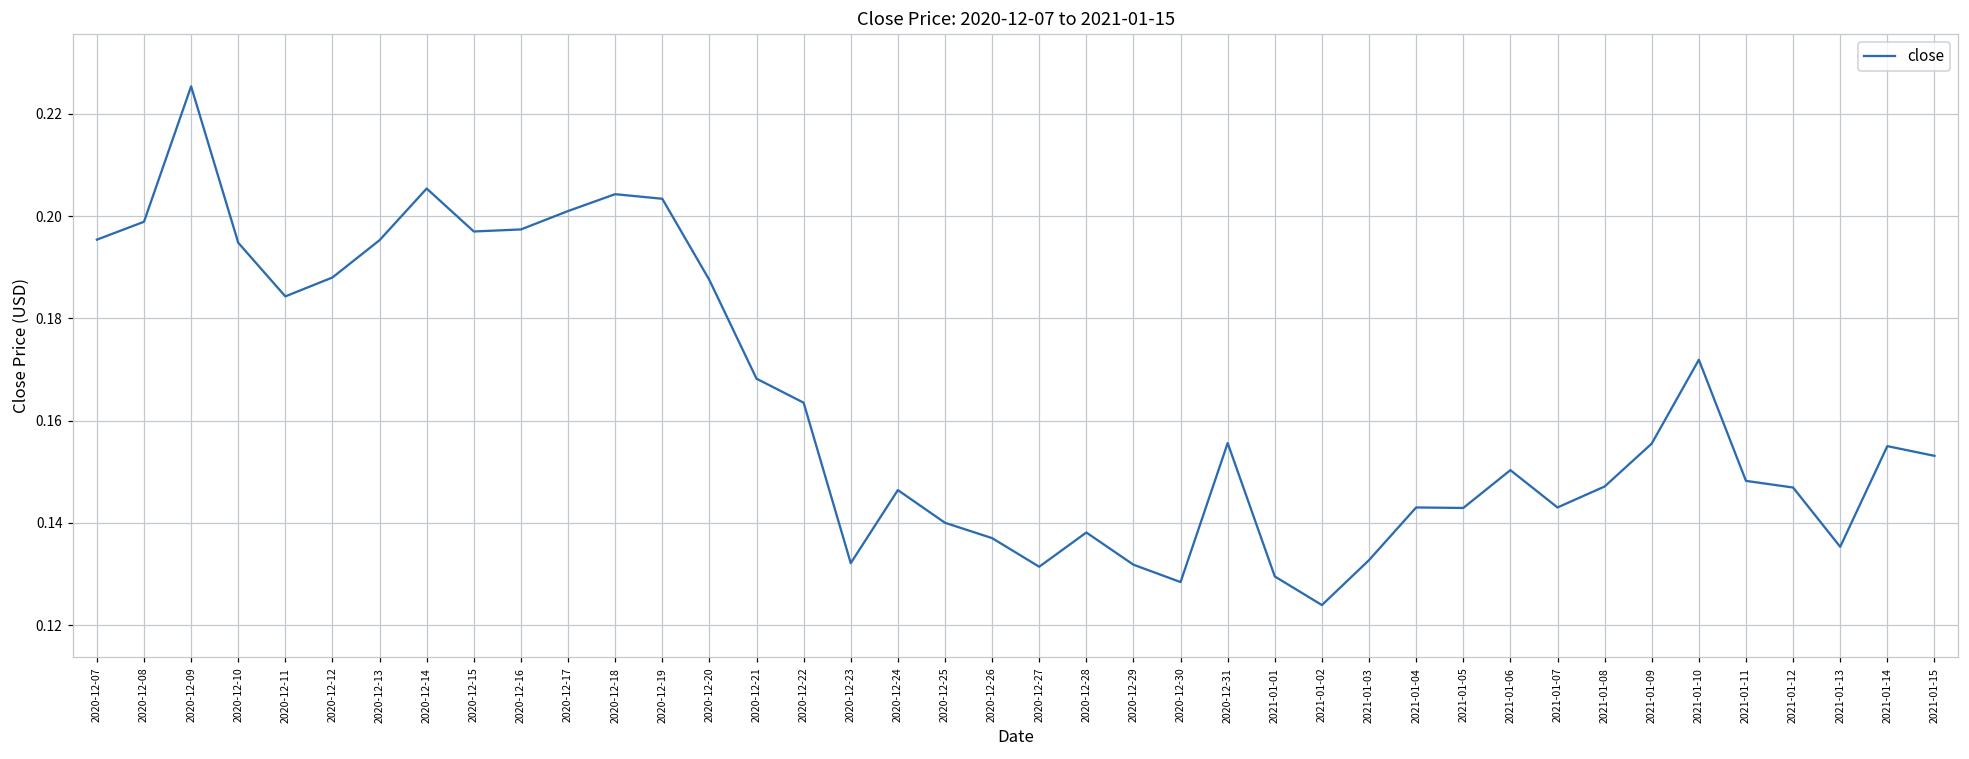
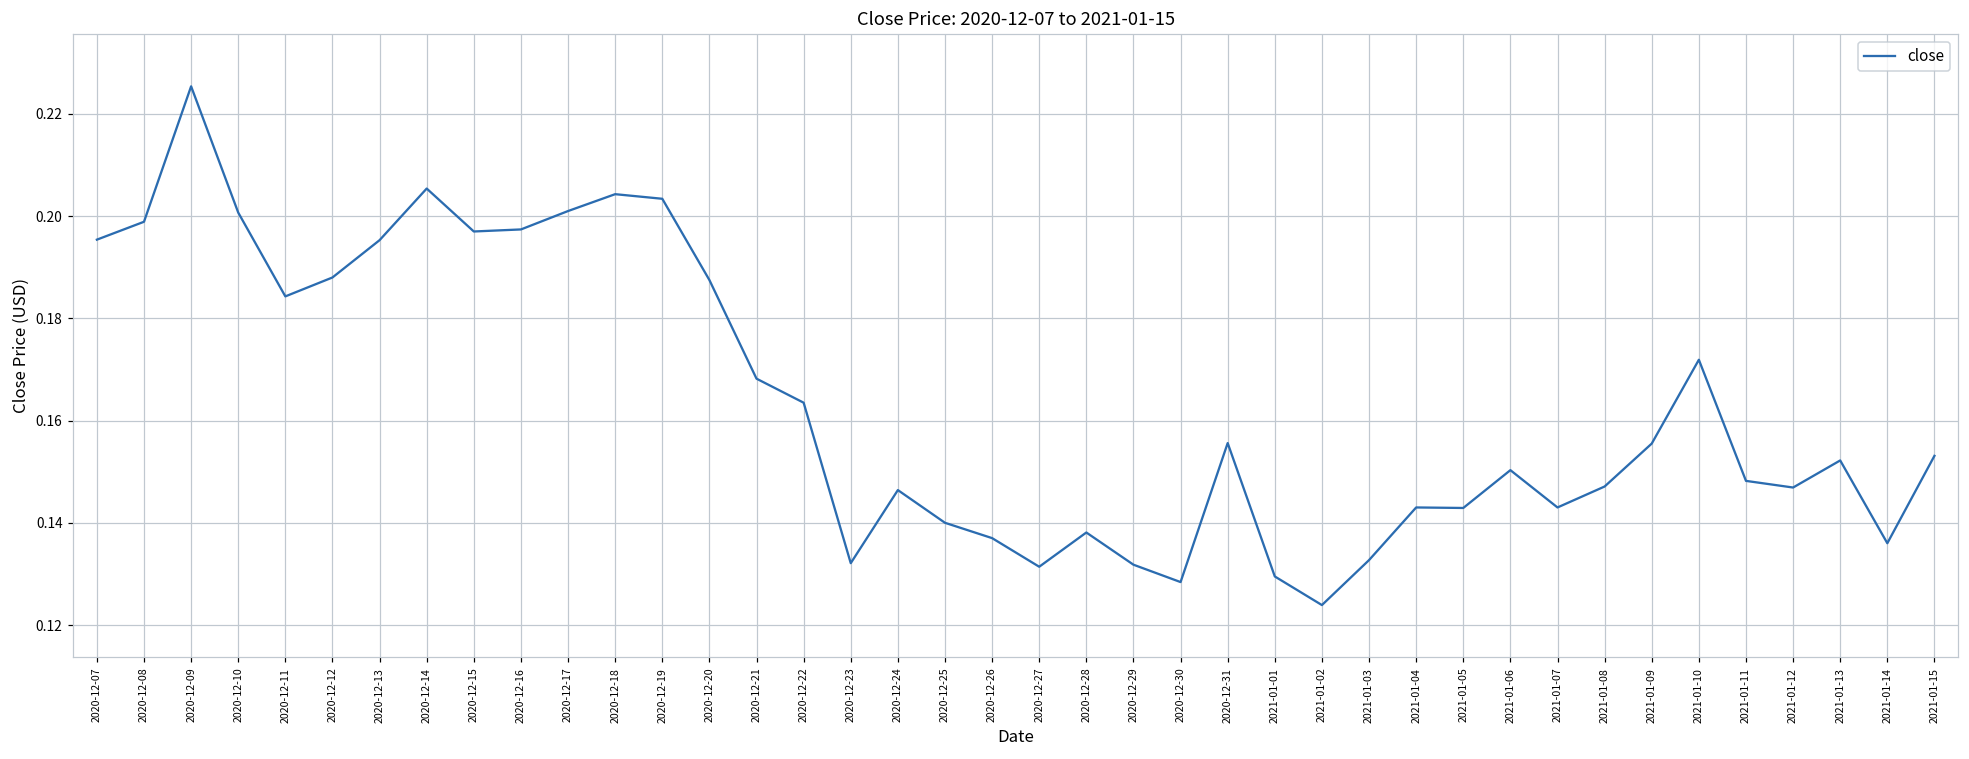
  {
    "2020-12-07": 0.195,
    "2020-12-08": 0.199,
    "2020-12-09": 0.225,
-   "2020-12-10": 0.195,
+   "2020-12-10": 0.201,
    "2020-12-11": 0.184,
    "2020-12-12": 0.188,
    "2020-12-13": 0.195,
    "2020-12-14": 0.205,
    "2020-12-15": 0.197,
    "2020-12-16": 0.197,
    "2020-12-17": 0.201,
    "2020-12-18": 0.204,
    "2020-12-19": 0.203,
    "2020-12-20": 0.188,
    "2020-12-21": 0.168,
    "2020-12-22": 0.164,
    "2020-12-23": 0.132,
    "2020-12-24": 0.146,
    "2020-12-25": 0.140,
    "2020-12-26": 0.137,
    "2020-12-27": 0.131,
    "2020-12-28": 0.138,
    "2020-12-29": 0.132,
    "2020-12-30": 0.128,
    "2020-12-31": 0.156,
    "2021-01-01": 0.130,
    "2021-01-02": 0.124,
    "2021-01-03": 0.133,
    "2021-01-04": 0.143,
    "2021-01-05": 0.143,
    "2021-01-06": 0.150,
    "2021-01-07": 0.143,
    "2021-01-08": 0.147,
    "2021-01-09": 0.156,
    "2021-01-10": 0.172,
    "2021-01-11": 0.148,
    "2021-01-12": 0.147,
-   "2021-01-13": 0.135,
-   "2021-01-14": 0.155,
+   "2021-01-13": 0.152,
+   "2021-01-14": 0.136,
    "2021-01-15": 0.153
  }
